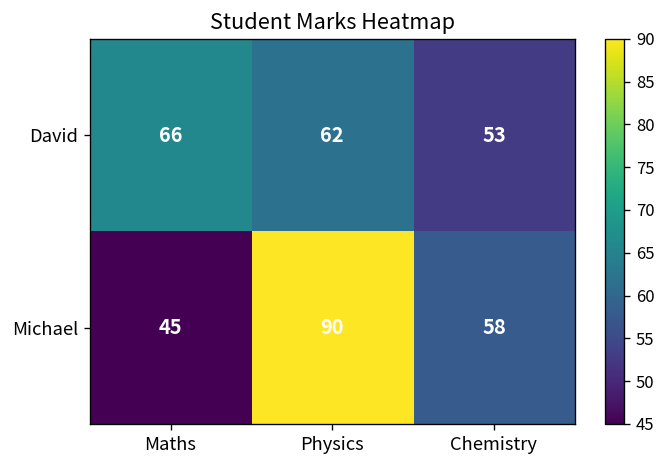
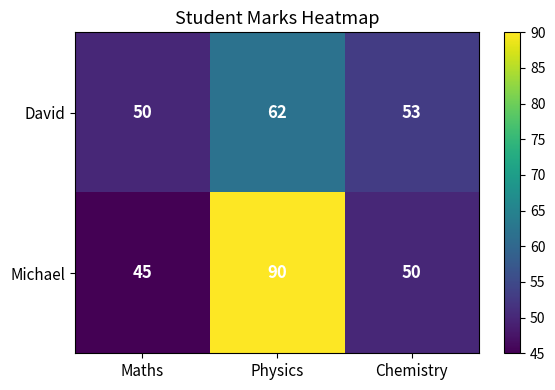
  {
    "David": {
-     "Maths": 66,
+     "Maths": 50,
      "Physics": 62,
      "Chemistry": 53
    },
    "Michael": {
      "Maths": 45,
      "Physics": 90,
-     "Chemistry": 58
+     "Chemistry": 50
    }
  }
